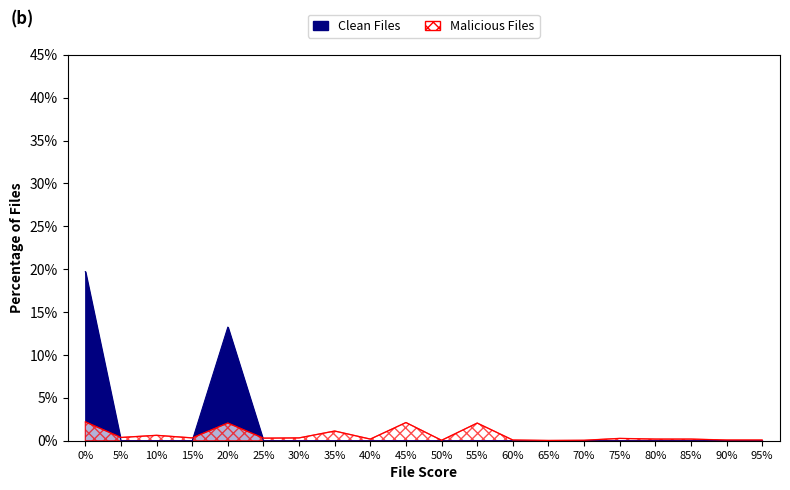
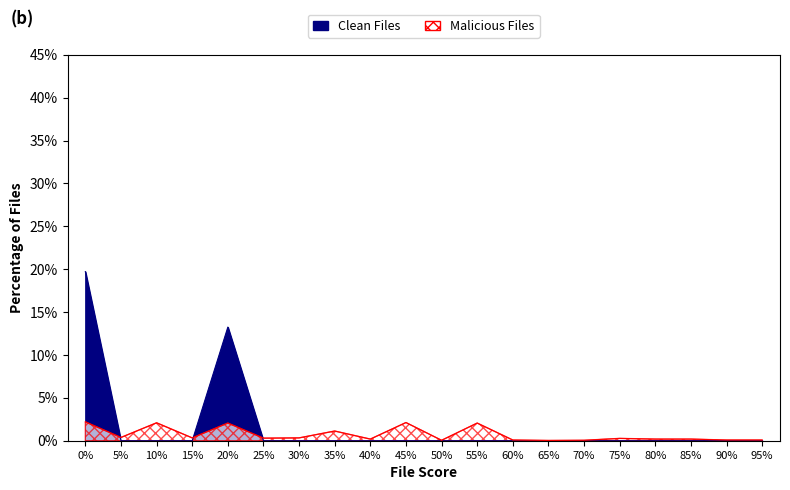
  {
    "Clean Files": {
      "0%": "20%",
      "5%": "0%",
      "10%": "0%",
      "15%": "0%",
      "20%": "13%",
      "25%": "0%",
      "30%": "0%",
      "35%": "0%",
      "45%": "0%",
      "55%": "0%"
    },
    "Malicious Files": {
      "0%": "2%",
      "5%": "0%",
-     "10%": "1%",
+     "10%": "2%",
      "15%": "0%",
      "20%": "2%",
      "25%": "0%",
      "30%": "0%",
      "35%": "1%",
      "45%": "2%",
      "55%": "2%"
    }
  }
